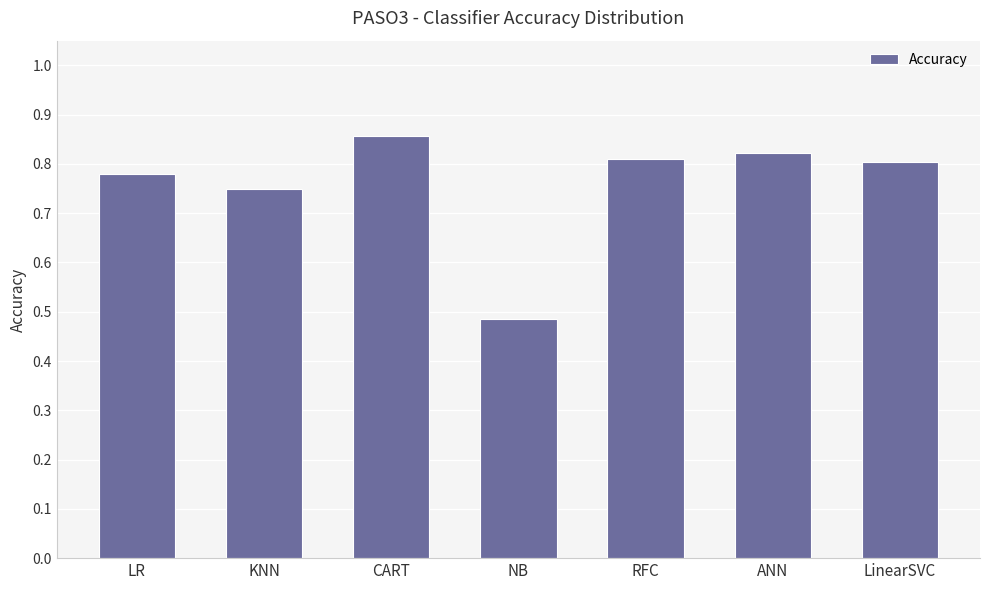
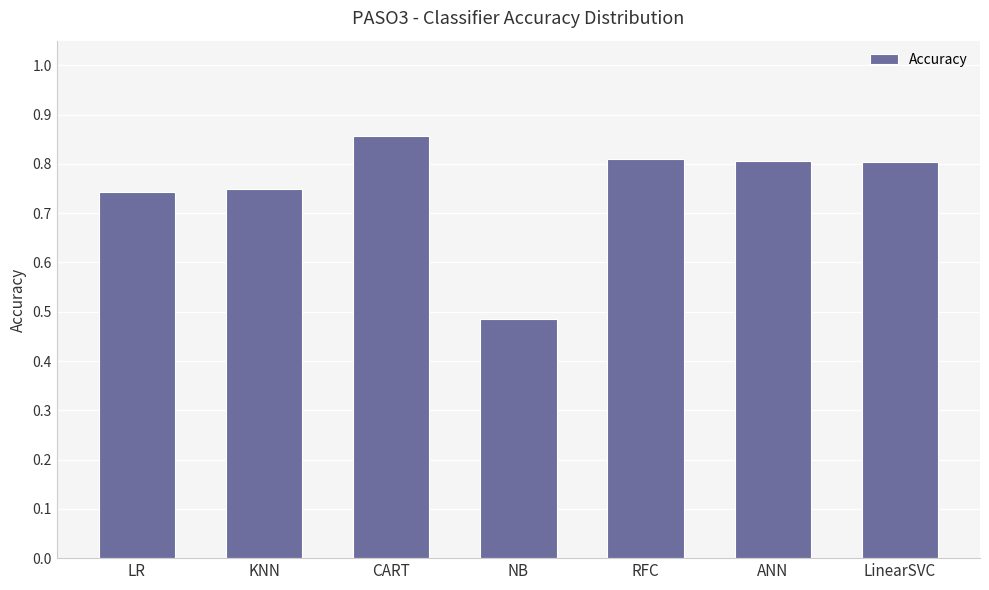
  {
-   "LR": 0.78,
+   "LR": 0.74,
    "KNN": 0.75,
    "CART": 0.86,
    "NB": 0.49,
    "RFC": 0.81,
-   "ANN": 0.82,
+   "ANN": 0.80,
    "LinearSVC": 0.80
  }
